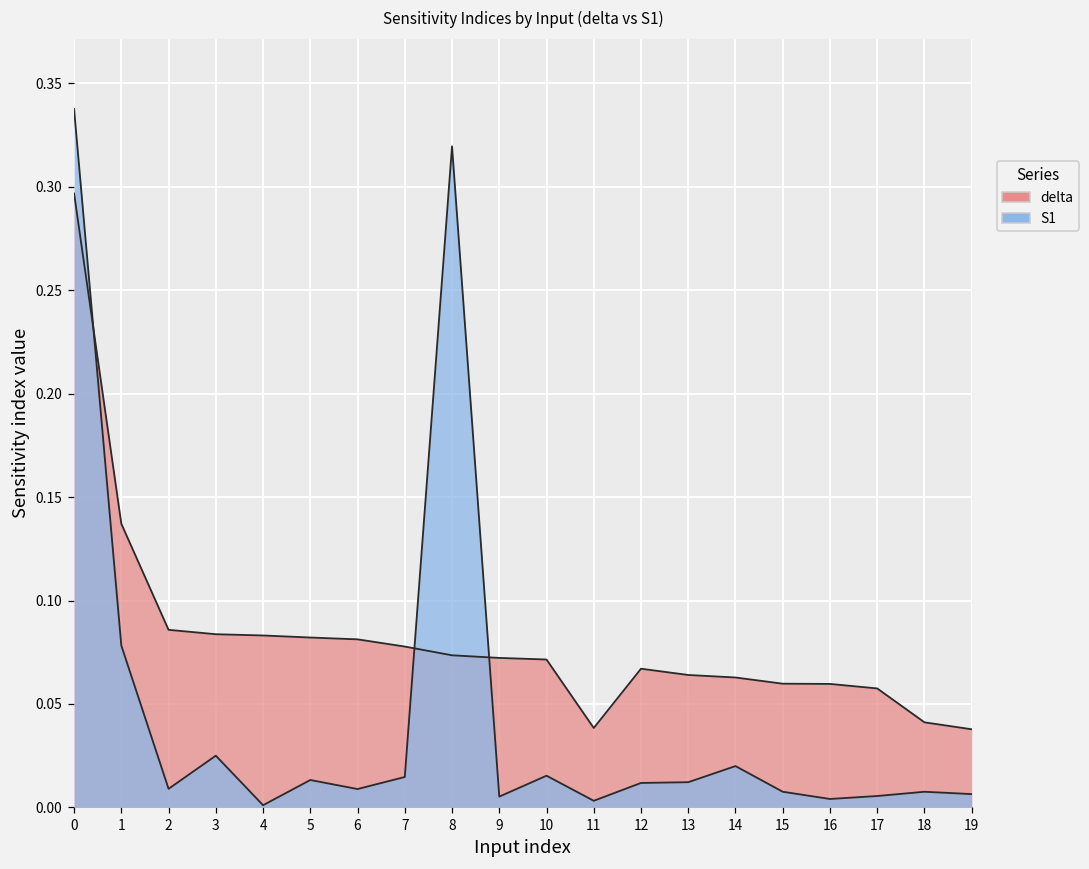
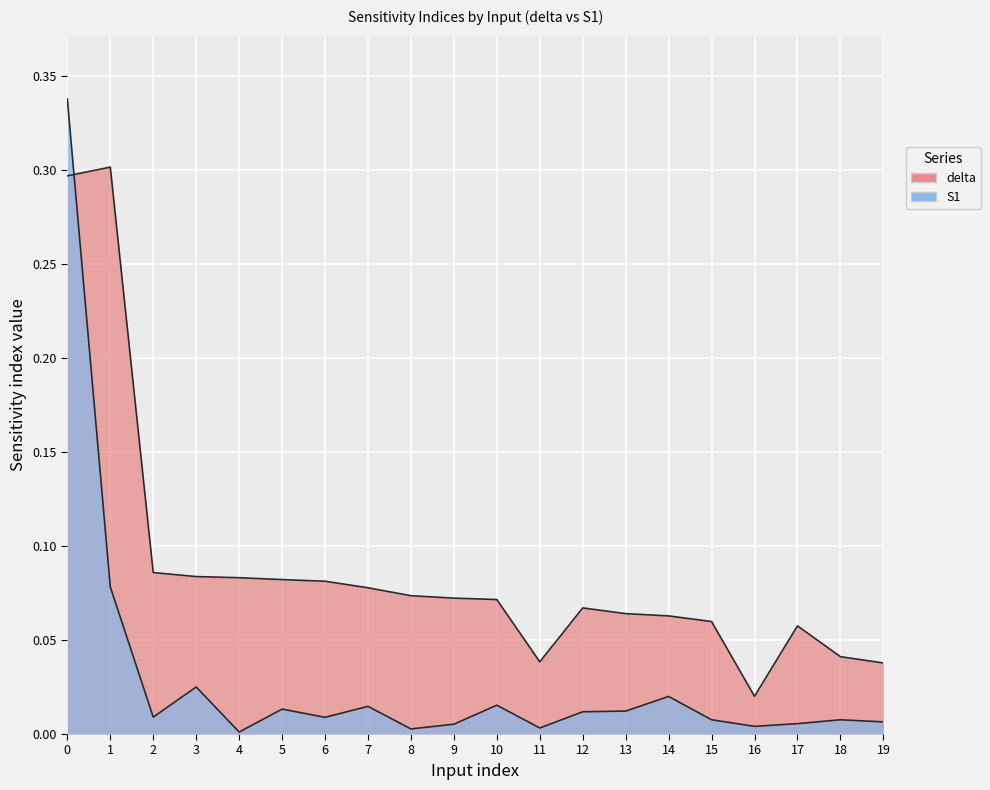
  {
    "delta": {
      "0": 0.297,
-     "1": 0.137,
+     "1": 0.301,
      "2": 0.086,
      "3": 0.084,
      "4": 0.083,
      "5": 0.082,
      "6": 0.081,
      "7": 0.078,
      "8": 0.074,
      "9": 0.072,
      "10": 0.072,
      "11": 0.038,
      "12": 0.067,
      "13": 0.064,
      "14": 0.063,
      "15": 0.060,
-     "16": 0.060,
+     "16": 0.020,
      "17": 0.058,
      "18": 0.041,
      "19": 0.038
    },
    "S1": {
      "0": 0.338,
      "1": 0.078,
      "2": 0.009,
      "3": 0.025,
      "4": 0.001,
      "5": 0.013,
      "6": 0.009,
      "7": 0.015,
-     "8": 0.320,
+     "8": 0.003,
      "9": 0.005,
      "10": 0.015,
      "11": 0.003,
      "12": 0.012,
      "13": 0.012,
      "14": 0.020,
      "15": 0.008,
      "16": 0.004,
      "17": 0.006,
      "18": 0.008,
      "19": 0.006
    }
  }
